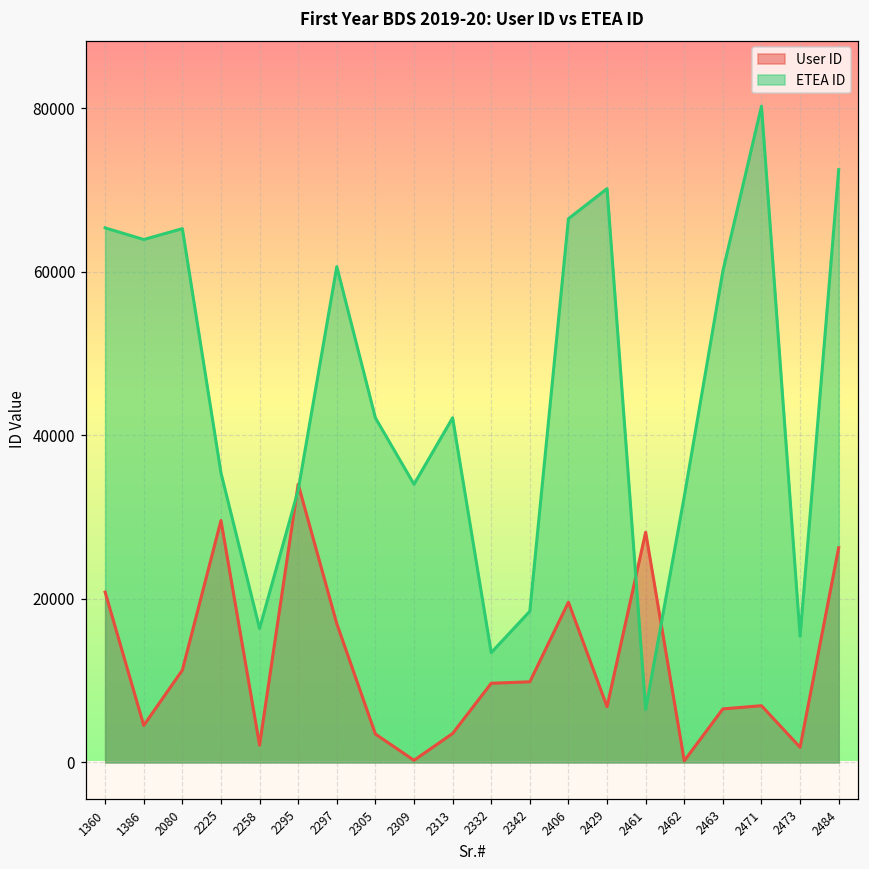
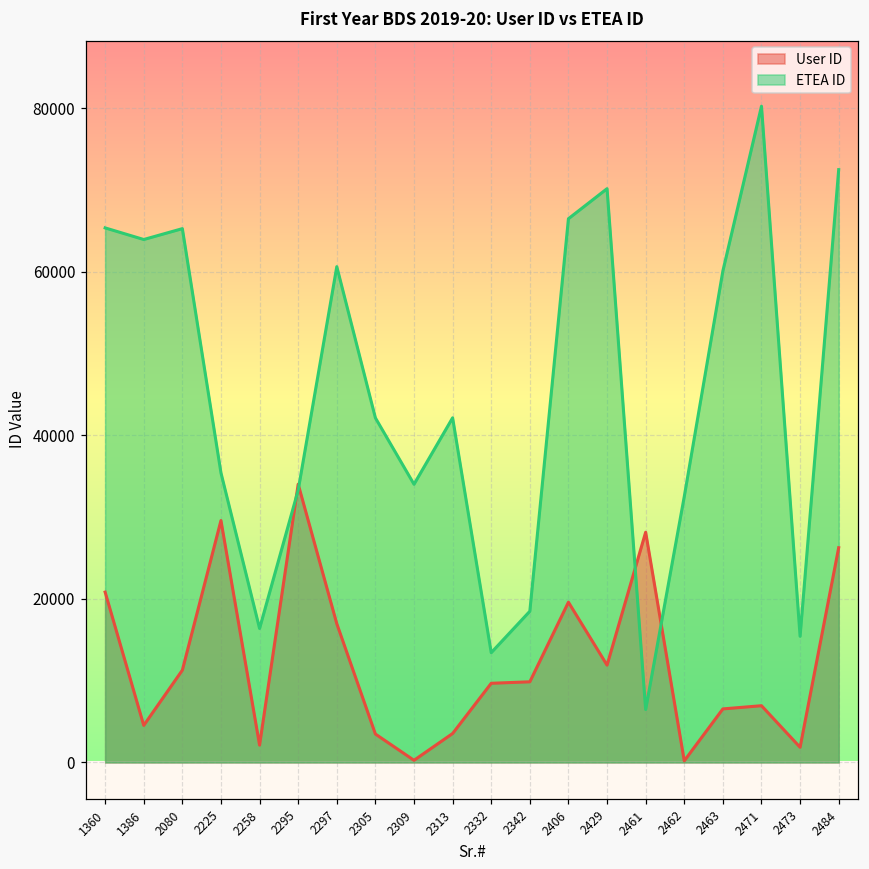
  {
    "User ID": {
      "1360": 21000,
      "1386": 5000,
      "2080": 11000,
      "2225": 30000,
      "2258": 2000,
      "2295": 34000,
      "2297": 17000,
      "2305": 3000,
      "2309": 0,
      "2313": 4000,
      "2332": 10000,
      "2342": 10000,
      "2406": 20000,
-     "2429": 7000,
+     "2429": 12000,
      "2461": 28000,
      "2462": 0,
      "2463": 7000,
      "2471": 7000,
      "2473": 2000,
      "2484": 26000
    },
    "ETEA ID": {
      "1360": 65000,
      "1386": 64000,
      "2080": 65000,
      "2225": 35000,
      "2258": 16000,
      "2295": 33000,
      "2297": 61000,
      "2305": 42000,
      "2309": 34000,
      "2313": 42000,
      "2332": 13000,
      "2342": 18000,
      "2406": 66000,
      "2429": 70000,
      "2461": 6000,
      "2462": 33000,
      "2463": 60000,
      "2471": 80000,
      "2473": 15000,
      "2484": 72000
    }
  }
